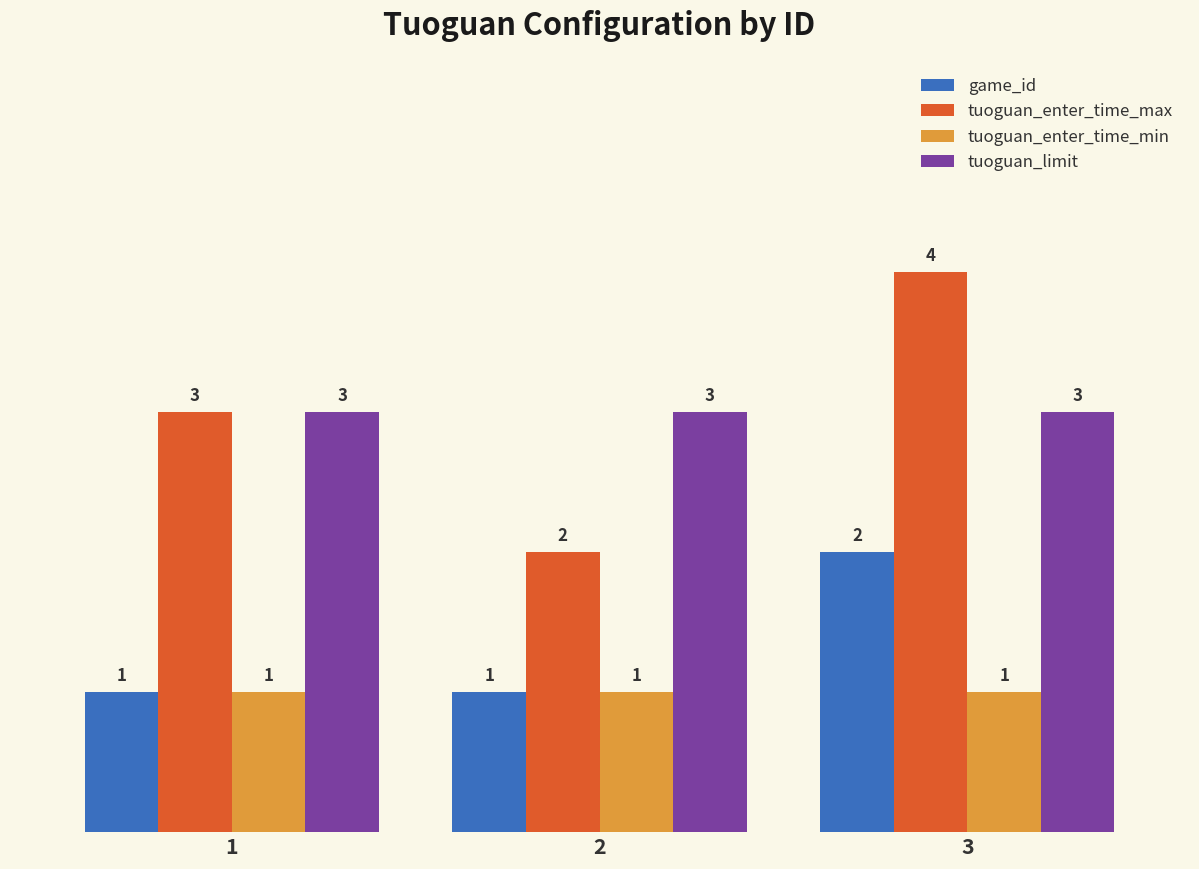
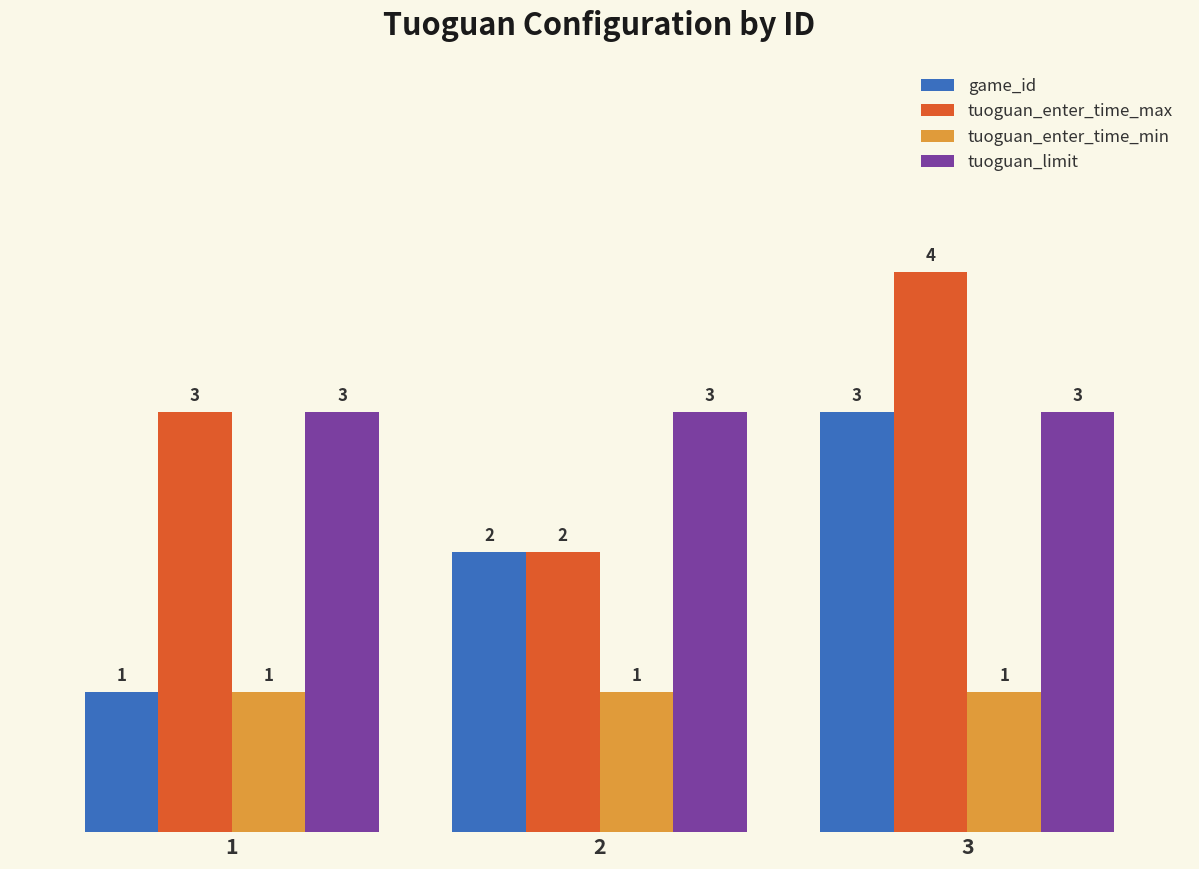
  {
    "game_id": {
      "1": 1,
-     "2": 1,
-     "3": 2
+     "2": 2,
+     "3": 3
    },
    "tuoguan_enter_time_max": {
      "1": 3,
      "2": 2,
      "3": 4
    },
    "tuoguan_enter_time_min": {
      "1": 1,
      "2": 1,
      "3": 1
    },
    "tuoguan_limit": {
      "1": 3,
      "2": 3,
      "3": 3
    }
  }
